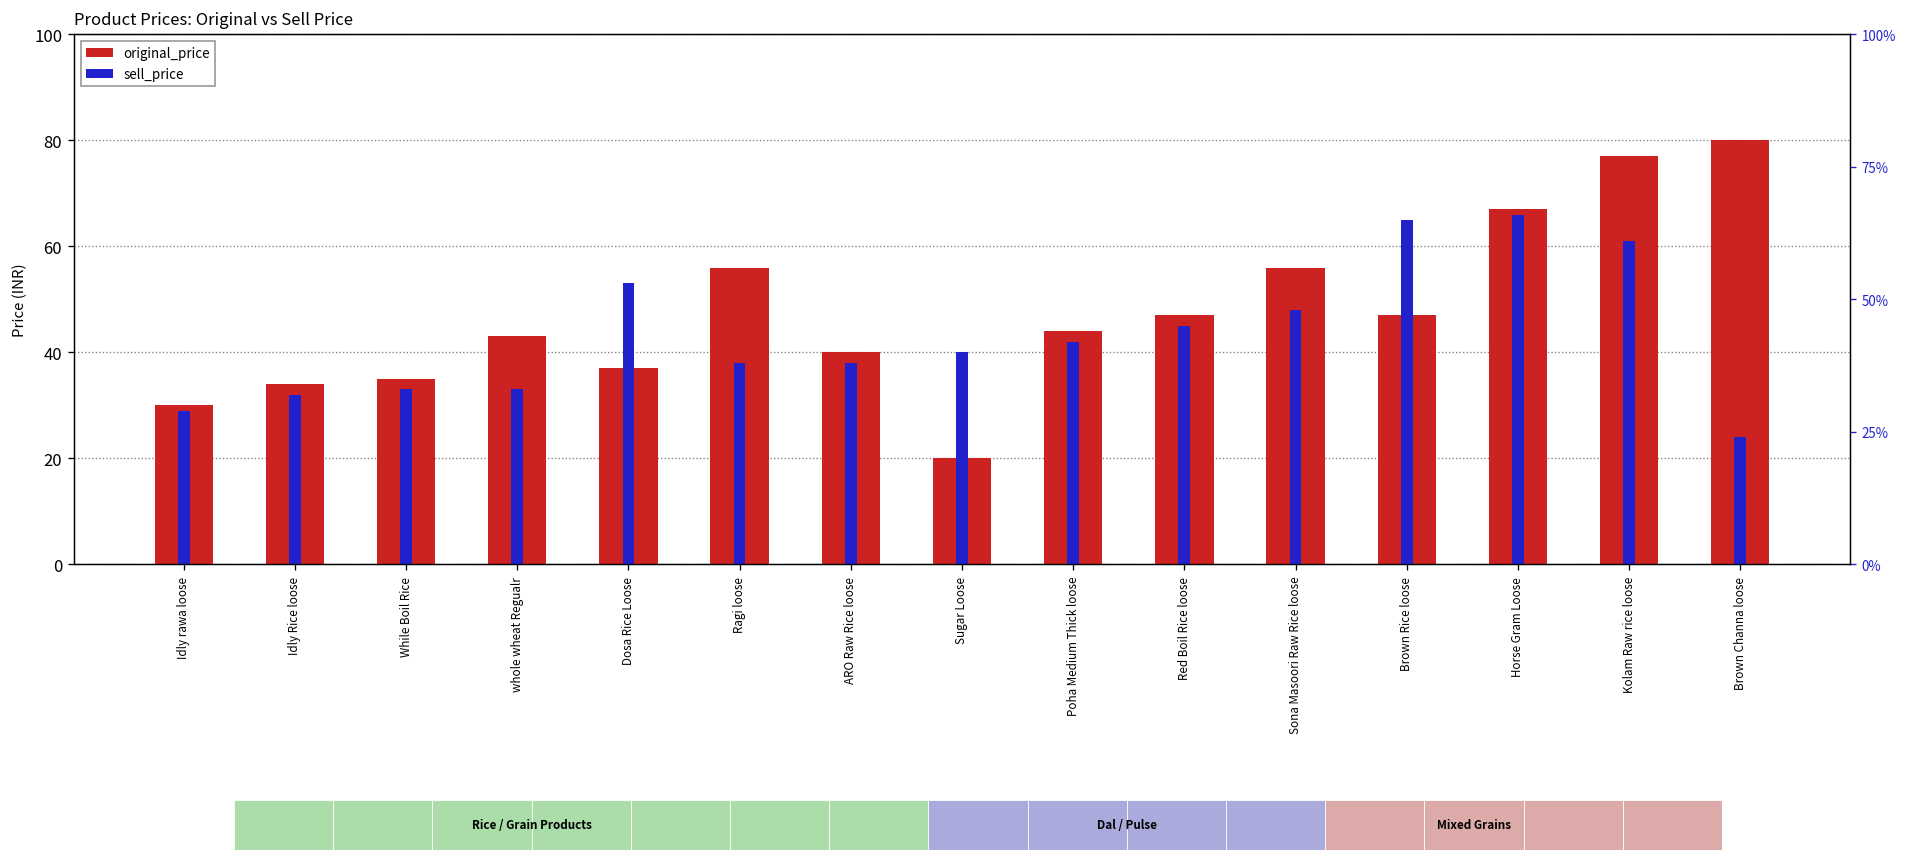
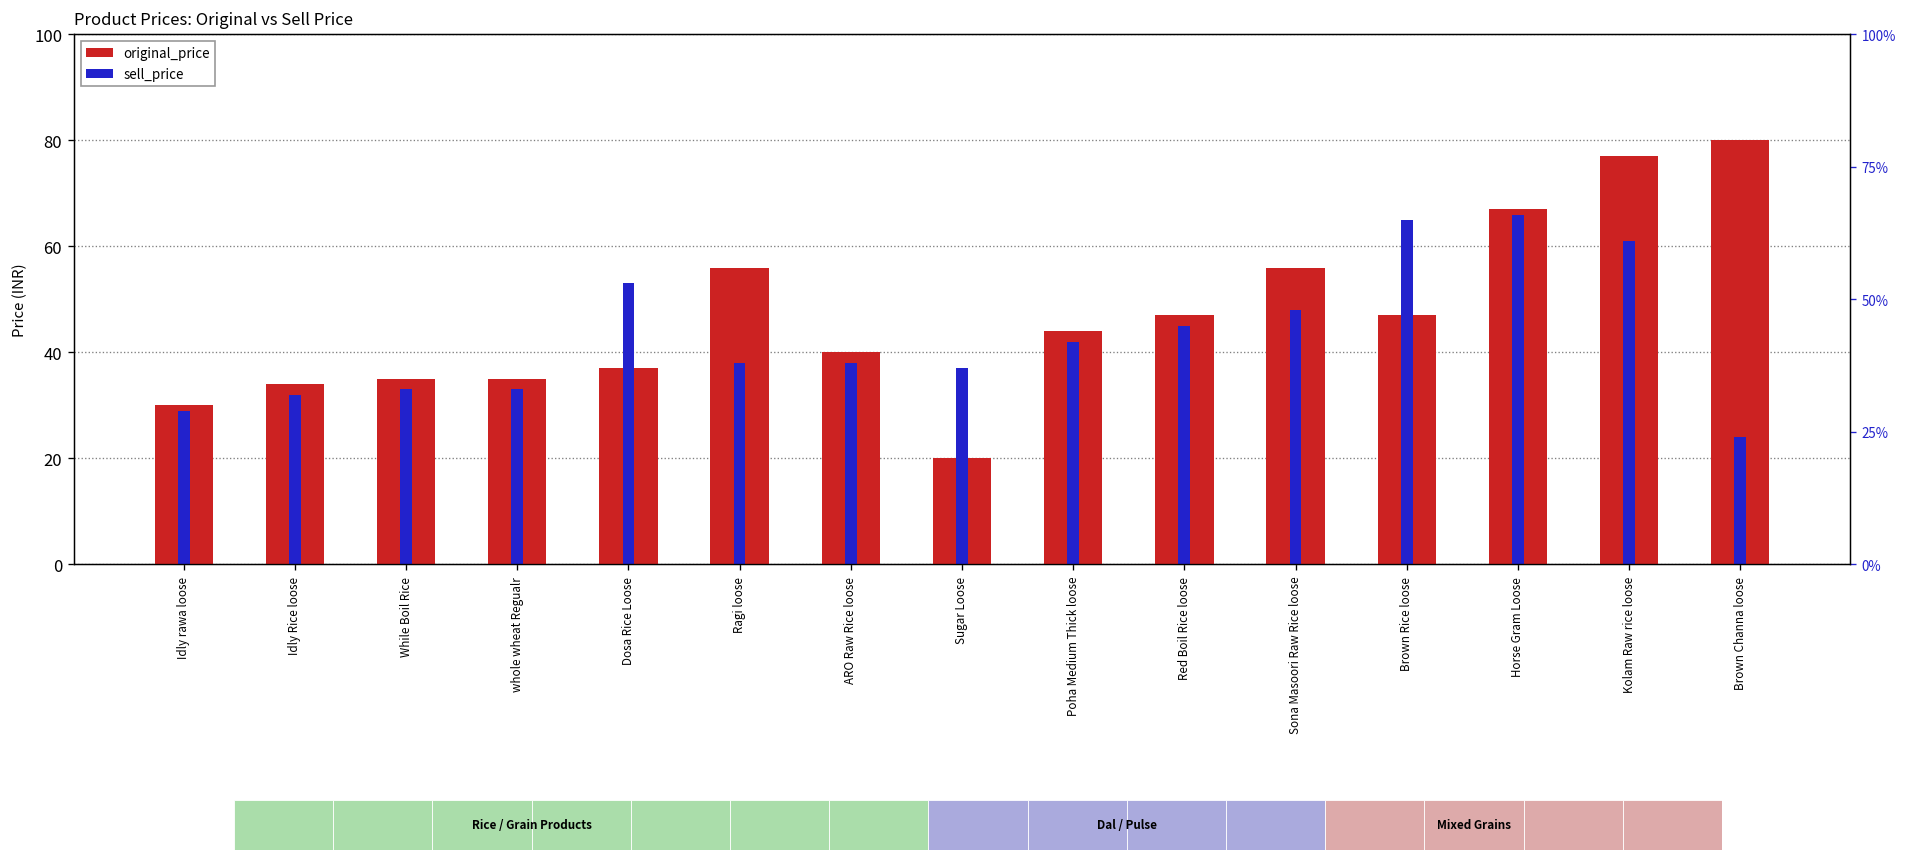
  {
    "Product Prices: Original vs Sell Price": {
      "original_price": {
        "Idly rawa loose": 30,
        "Idly Rice loose": 34,
        "While Boil Rice": 35,
-       "whole wheat Regualr": 43,
+       "whole wheat Regualr": 35,
        "Ragi loose": 56,
        "ARO Raw Rice loose": 40,
        "Poha Medium Thick loose": 44,
        "Red Boil Rice loose": 47,
        "Sona Masoori Raw Rice loose": 56,
        "Horse Gram Loose": 67,
        "Kolam Raw rice loose": 77,
        "Brown Channa loose": 80
      },
      "sell_price": {
        "Dosa Rice Loose": 53,
-       "Sugar Loose": 40,
+       "Sugar Loose": 37,
        "Brown Rice loose": 65
      }
    }
  }
